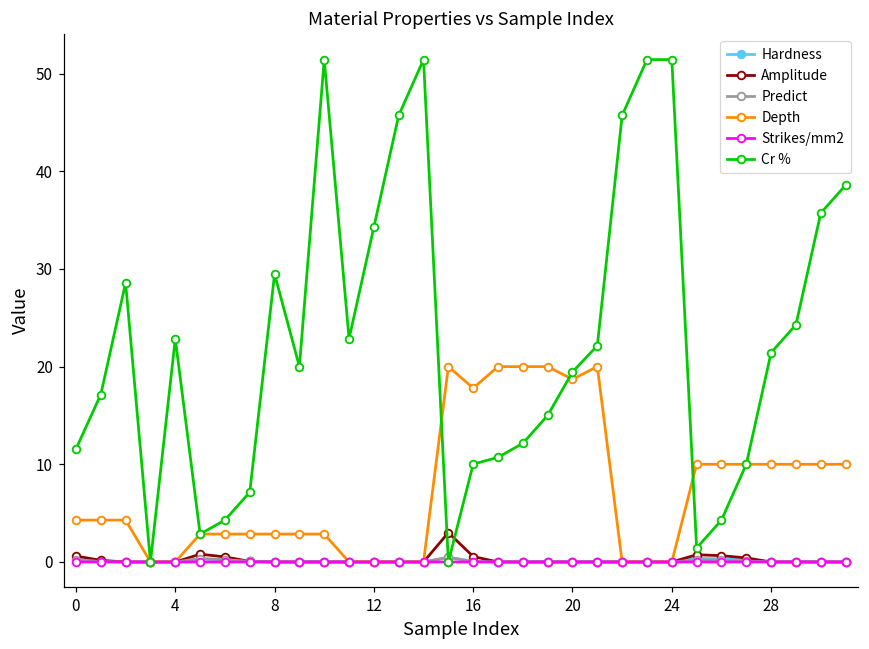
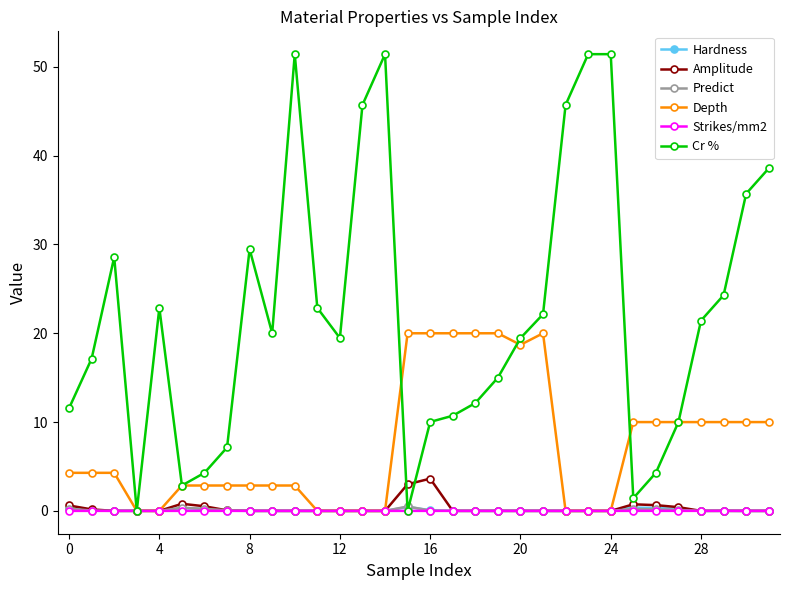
  {
    "Amplitude": {
      "0": 1,
-     "16": 1
+     "16": 4
    },
    "Depth": {
      "0": 4,
      "8": 3,
-     "16": 18,
+     "16": 20,
      "20": 19,
      "28": 10
    },
    "Cr %": {
      "0": 12,
      "4": 23,
      "8": 29,
-     "12": 34,
+     "12": 19,
      "16": 10,
      "20": 19,
      "24": 51,
      "28": 21
    }
  }
